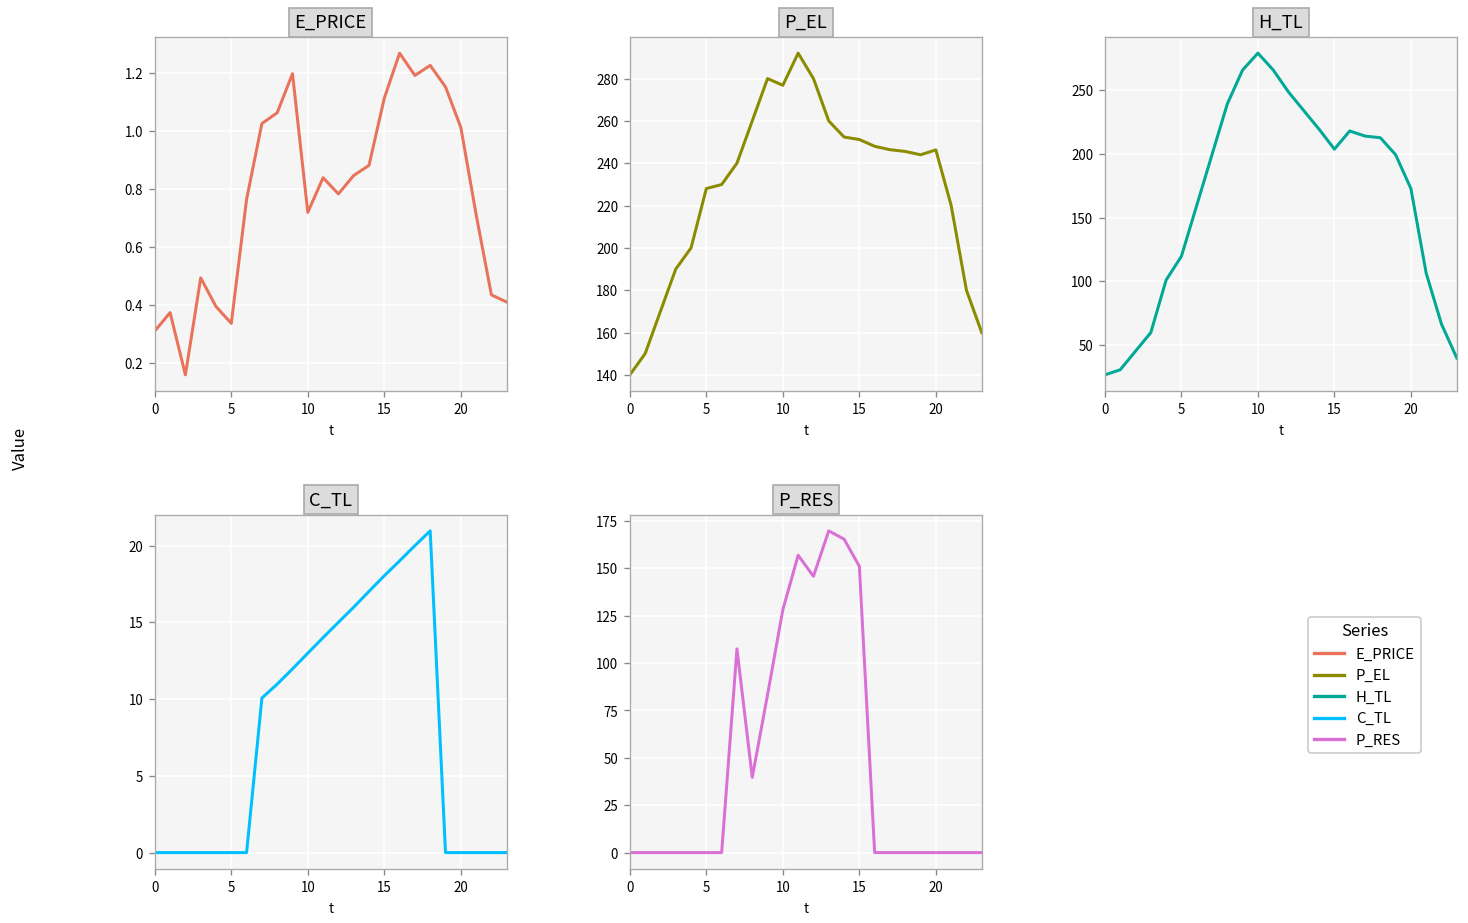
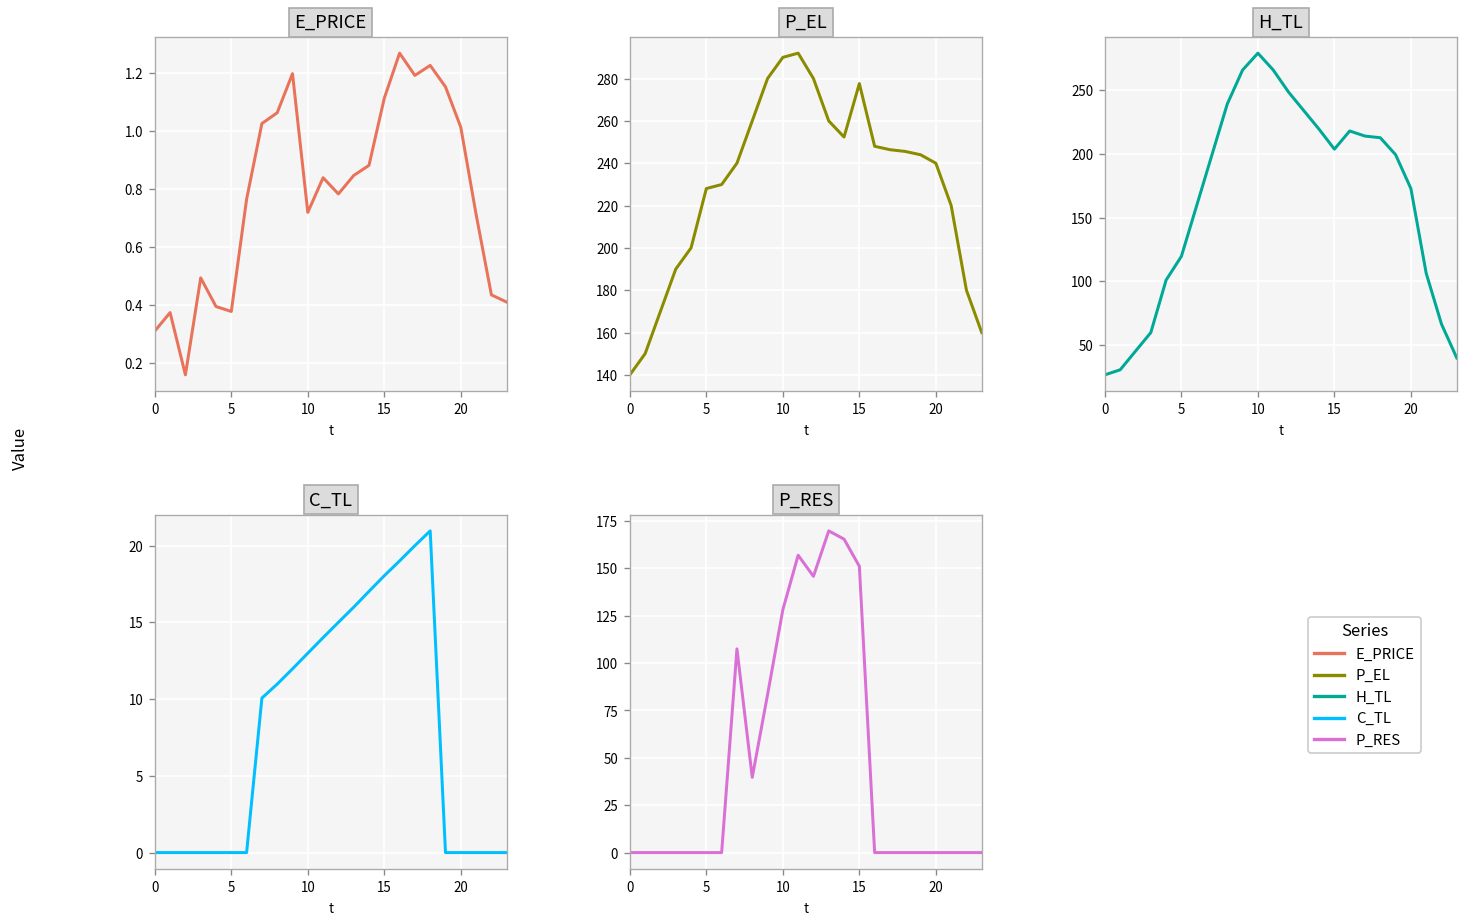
  {
    "E_PRICE": {
      "0": 0.31,
-     "5": 0.34,
+     "5": 0.38,
      "10": 0.72,
      "15": 1.11,
      "20": 1.01
    },
    "P_EL": {
      "0": 140,
      "5": 228,
-     "10": 277,
-     "15": 251,
-     "20": 246
+     "10": 290,
+     "15": 278,
+     "20": 240
    },
    "H_TL": {
      "0": 27,
      "5": 120,
      "10": 279,
      "15": 204,
      "20": 173
    },
    "C_TL": {
      "0": 0.0,
      "5": 0.0,
      "10": 13.0,
      "15": 18.0,
      "20": 0.0
    },
    "P_RES": {
      "0": 0,
      "5": 0,
      "10": 128,
      "15": 151,
      "20": 0
    }
  }
